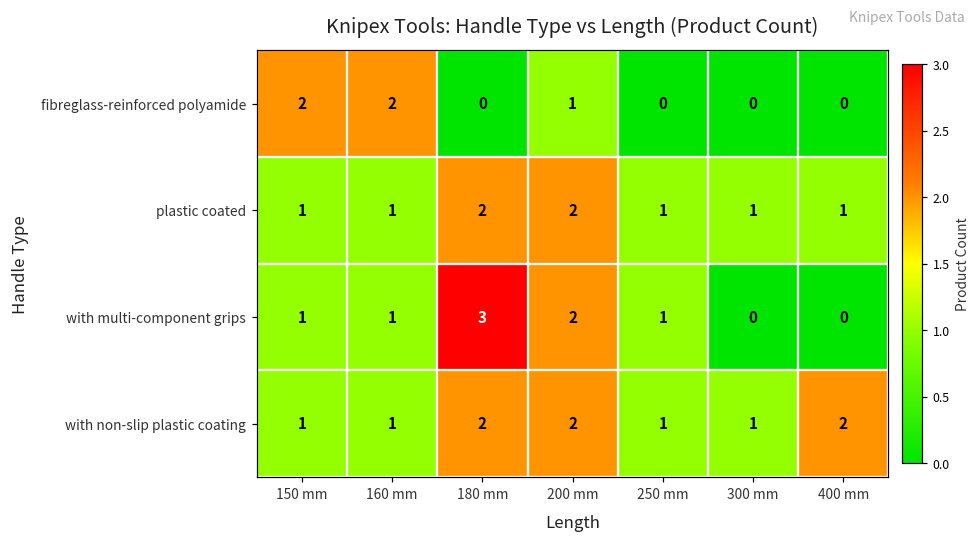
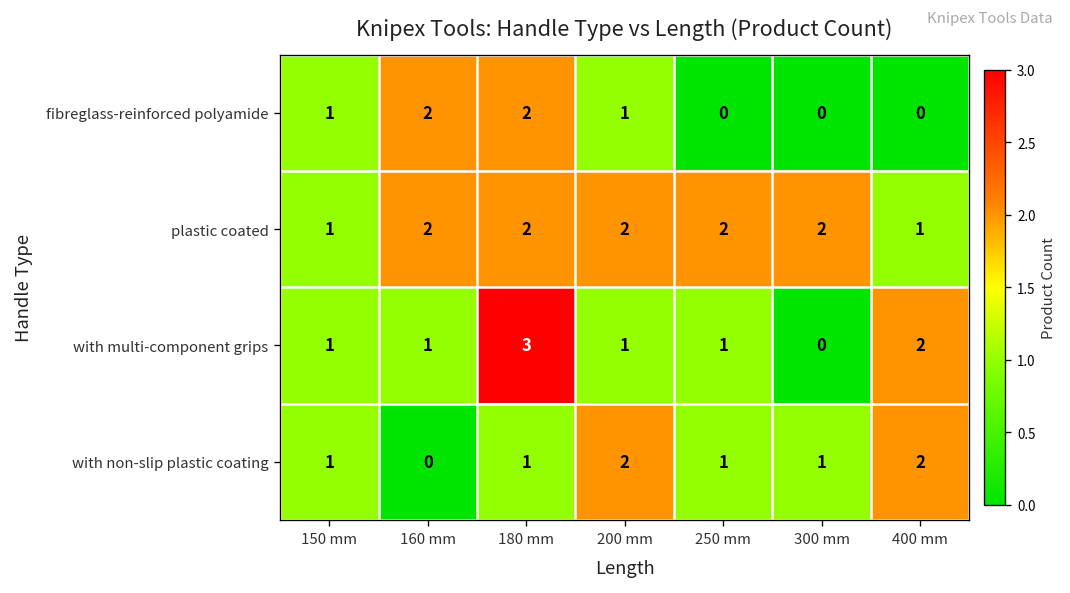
  {
    "fibreglass-reinforced polyamide": {
-     "150 mm": 2,
+     "150 mm": 1,
      "160 mm": 2,
-     "180 mm": 0,
+     "180 mm": 2,
      "200 mm": 1,
      "250 mm": 0,
      "300 mm": 0,
      "400 mm": 0
    },
    "plastic coated": {
      "150 mm": 1,
-     "160 mm": 1,
+     "160 mm": 2,
      "180 mm": 2,
      "200 mm": 2,
-     "250 mm": 1,
-     "300 mm": 1,
+     "250 mm": 2,
+     "300 mm": 2,
      "400 mm": 1
    },
    "with multi-component grips": {
      "150 mm": 1,
      "160 mm": 1,
      "180 mm": 3,
-     "200 mm": 2,
+     "200 mm": 1,
      "250 mm": 1,
      "300 mm": 0,
-     "400 mm": 0
+     "400 mm": 2
    },
    "with non-slip plastic coating": {
      "150 mm": 1,
-     "160 mm": 1,
-     "180 mm": 2,
+     "160 mm": 0,
+     "180 mm": 1,
      "200 mm": 2,
      "250 mm": 1,
      "300 mm": 1,
      "400 mm": 2
    }
  }
